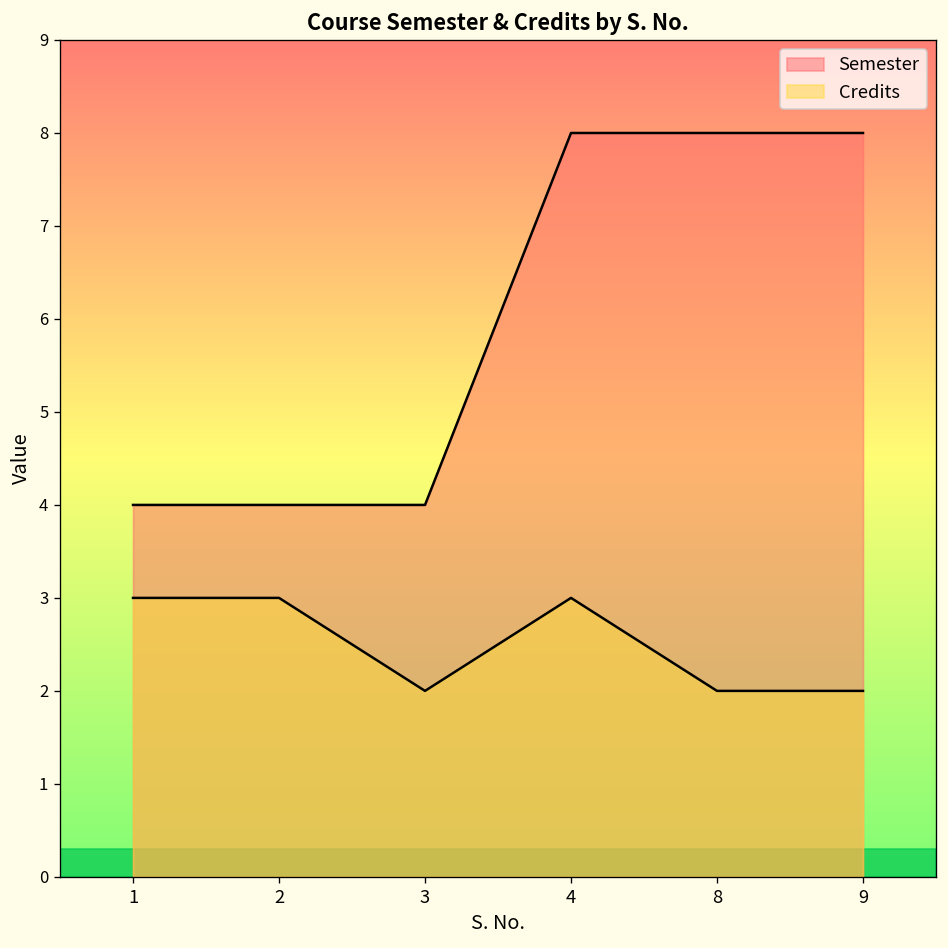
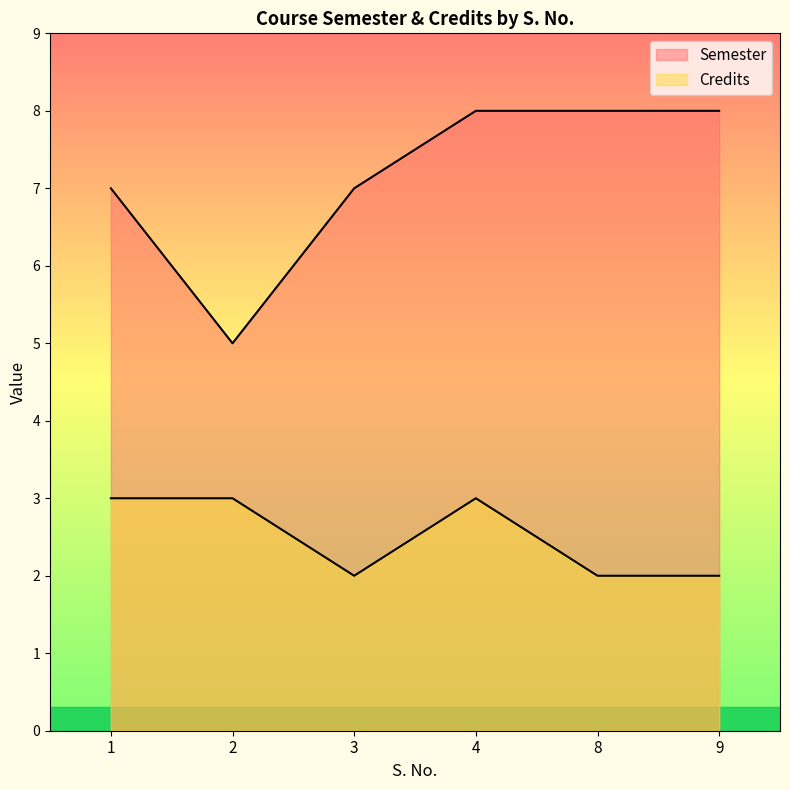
  {
    "Semester": {
-     "1": 4,
-     "2": 4,
-     "3": 4,
+     "1": 7,
+     "2": 5,
+     "3": 7,
      "4": 8,
      "8": 8,
      "9": 8
    },
    "Credits": {
      "1": 3,
      "2": 3,
      "3": 2,
      "4": 3,
      "8": 2,
      "9": 2
    }
  }
